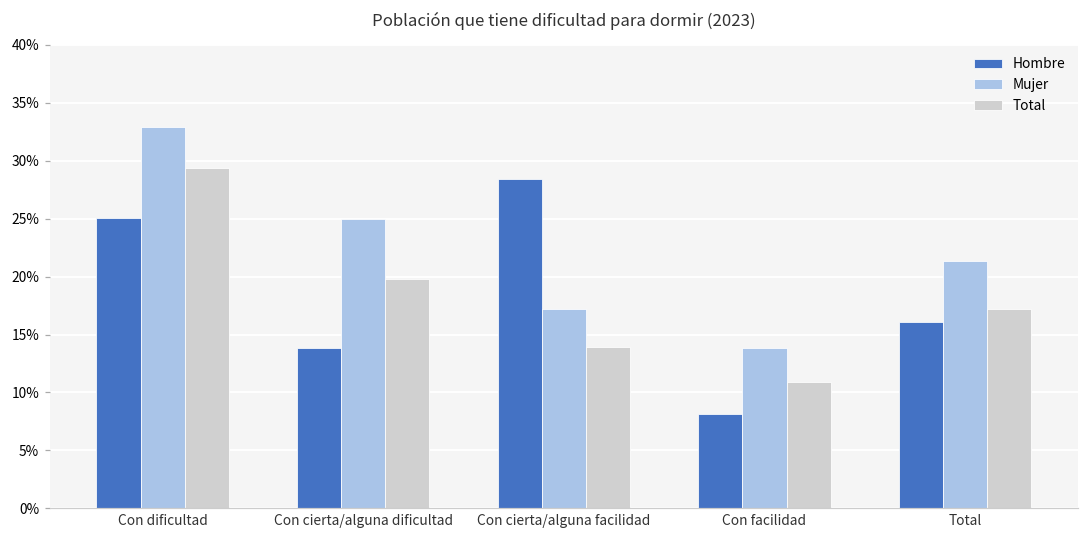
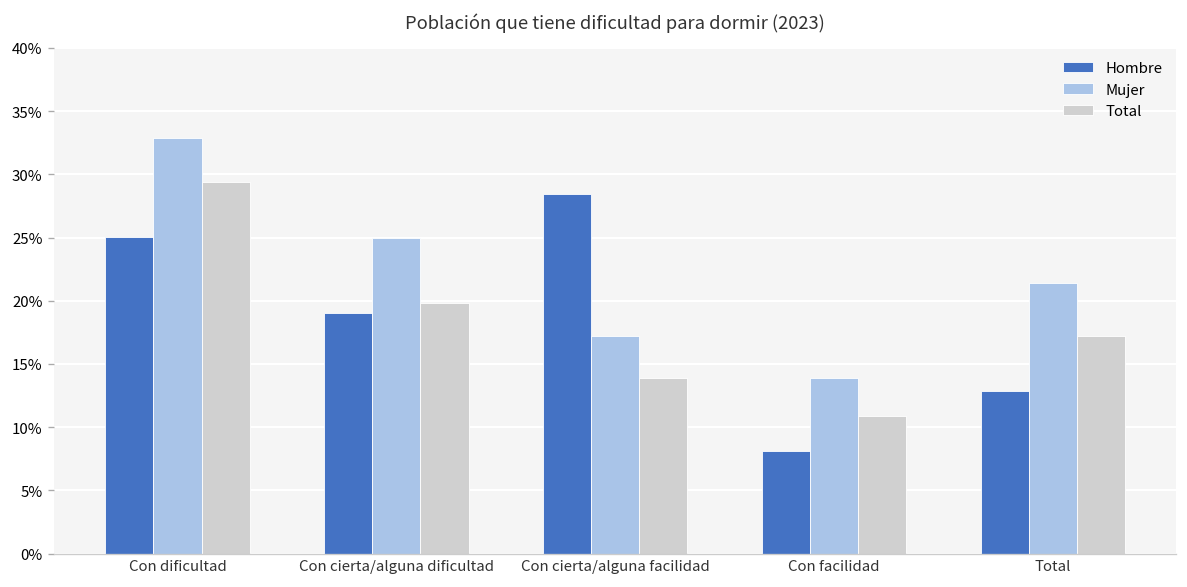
  {
    "Hombre": {
      "Con dificultad": "25.0%",
-     "Con cierta/alguna dificultad": "13.8%",
+     "Con cierta/alguna dificultad": "19.0%",
      "Con cierta/alguna facilidad": "28.4%",
      "Con facilidad": "8.1%",
-     "Total": "16.1%"
+     "Total": "12.8%"
    }
  }
